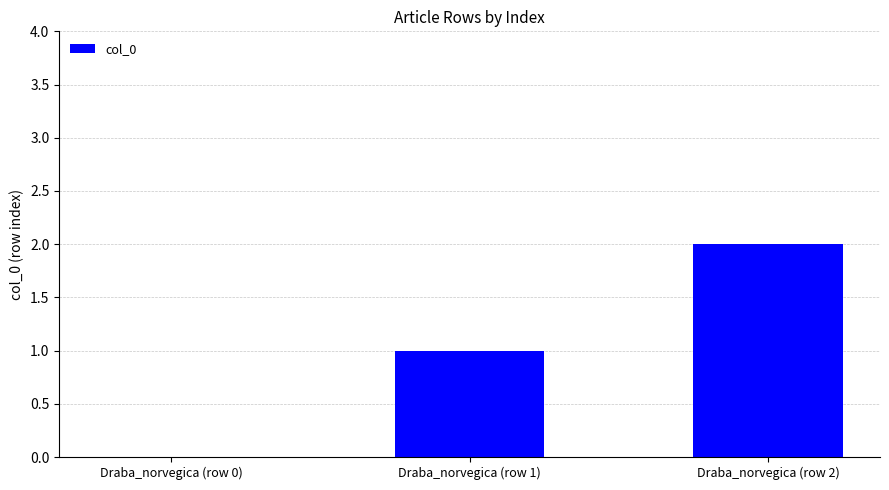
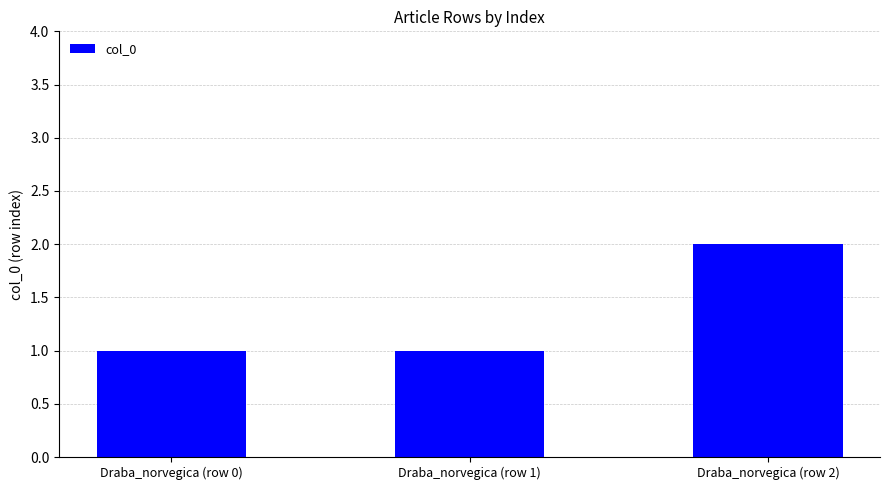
  {
-   "Draba_norvegica (row 0)": 0,
+   "Draba_norvegica (row 0)": 1,
    "Draba_norvegica (row 1)": 1,
    "Draba_norvegica (row 2)": 2
  }
